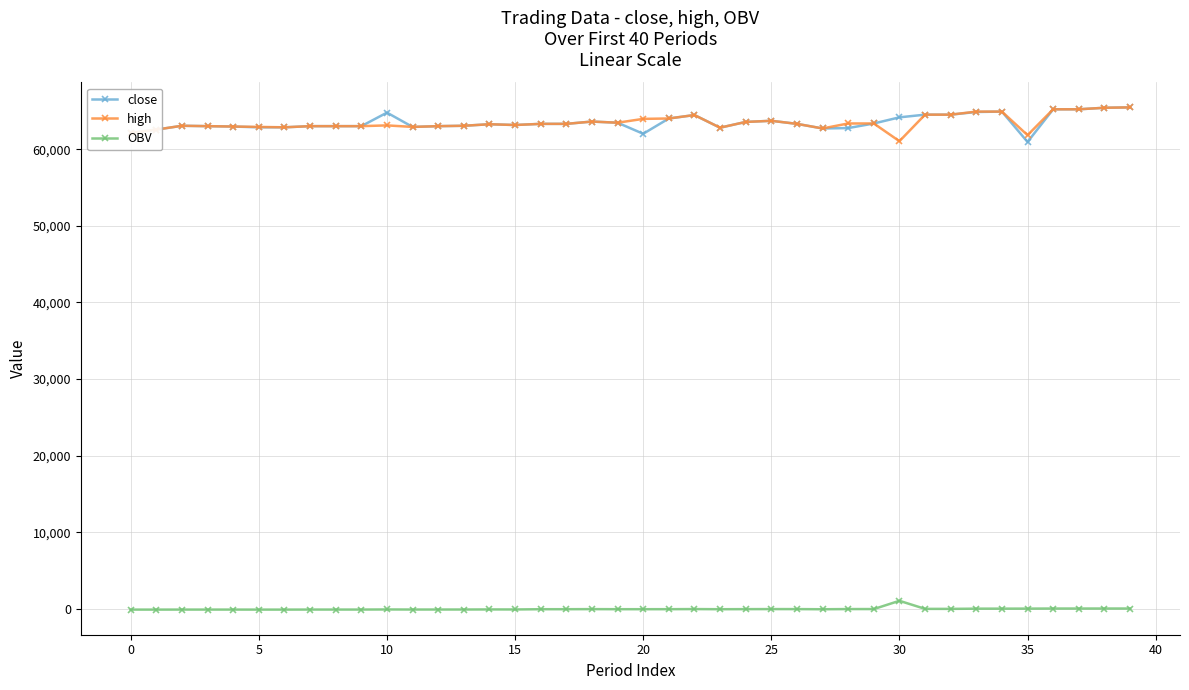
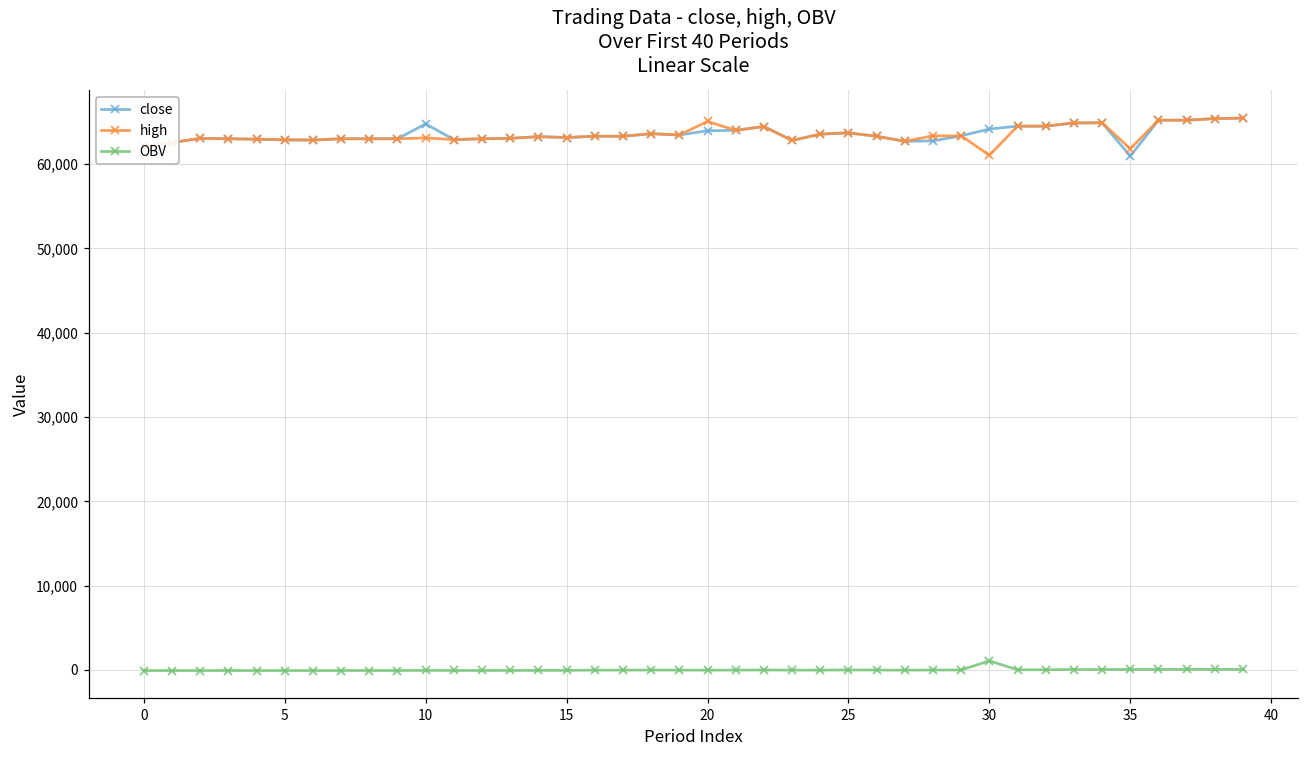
  {
    "close": {
      "10": "65,000",
-     "20": "62,000",
+     "20": "64,000",
      "30": "64,000",
      "35": "61,000"
    },
    "high": {
      "10": "63,000",
-     "20": "64,000",
+     "20": "65,000",
      "30": "61,000",
      "35": "62,000"
    },
    "OBV": {
      "0": "0",
      "5": "0",
      "10": "0",
      "15": "0",
      "20": "0",
      "25": "0",
      "30": "1,000",
      "35": "0"
    }
  }
